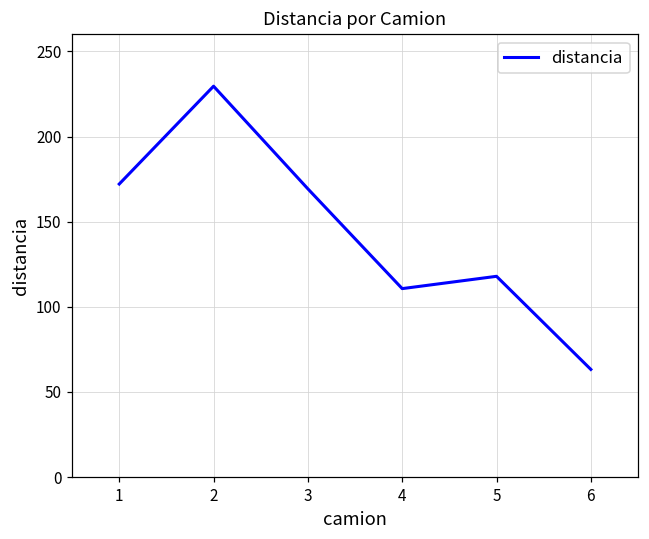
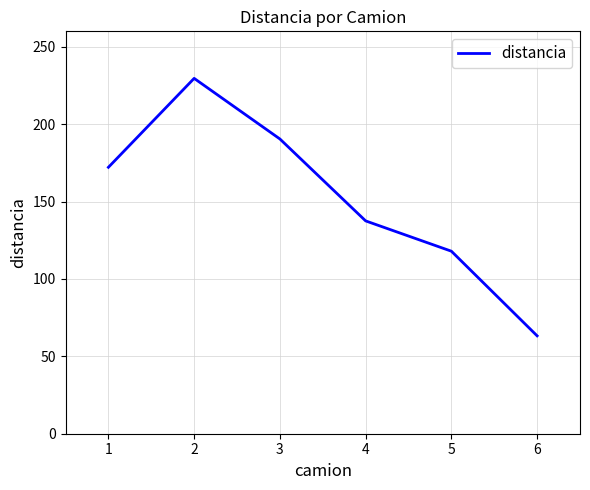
  {
    "1": 172,
    "2": 230,
-   "3": 169,
-   "4": 111,
+   "3": 190,
+   "4": 138,
    "5": 118,
    "6": 63
  }
